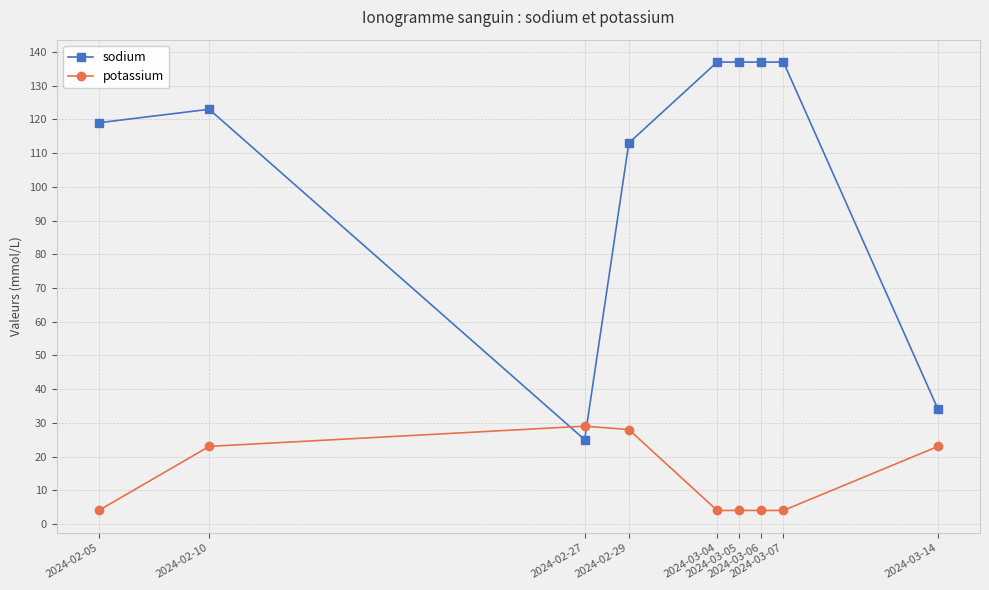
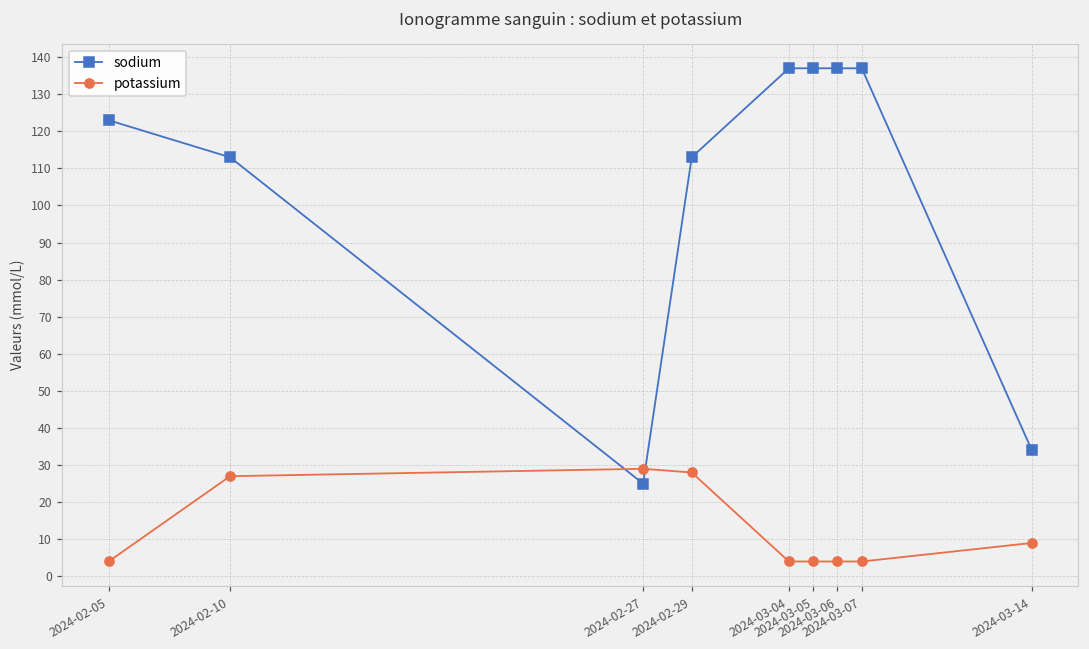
  {
    "sodium": {
-     "2024-02-05": 119,
-     "2024-02-10": 123,
+     "2024-02-05": 123,
+     "2024-02-10": 113,
      "2024-02-27": 25,
      "2024-02-29": 113,
      "2024-03-04": 137,
      "2024-03-05": 137,
      "2024-03-06": 137,
      "2024-03-07": 137,
      "2024-03-14": 34
    },
    "potassium": {
      "2024-02-05": 4,
-     "2024-02-10": 23,
+     "2024-02-10": 27,
      "2024-02-27": 29,
      "2024-02-29": 28,
      "2024-03-04": 4,
      "2024-03-05": 4,
      "2024-03-06": 4,
      "2024-03-07": 4,
-     "2024-03-14": 23
+     "2024-03-14": 9
    }
  }
